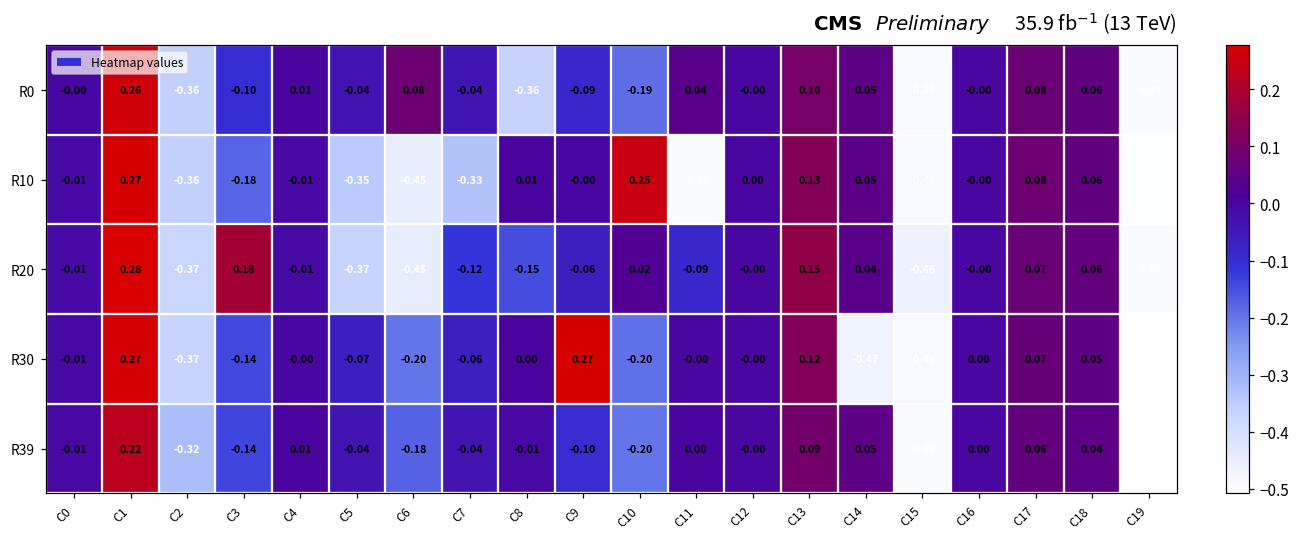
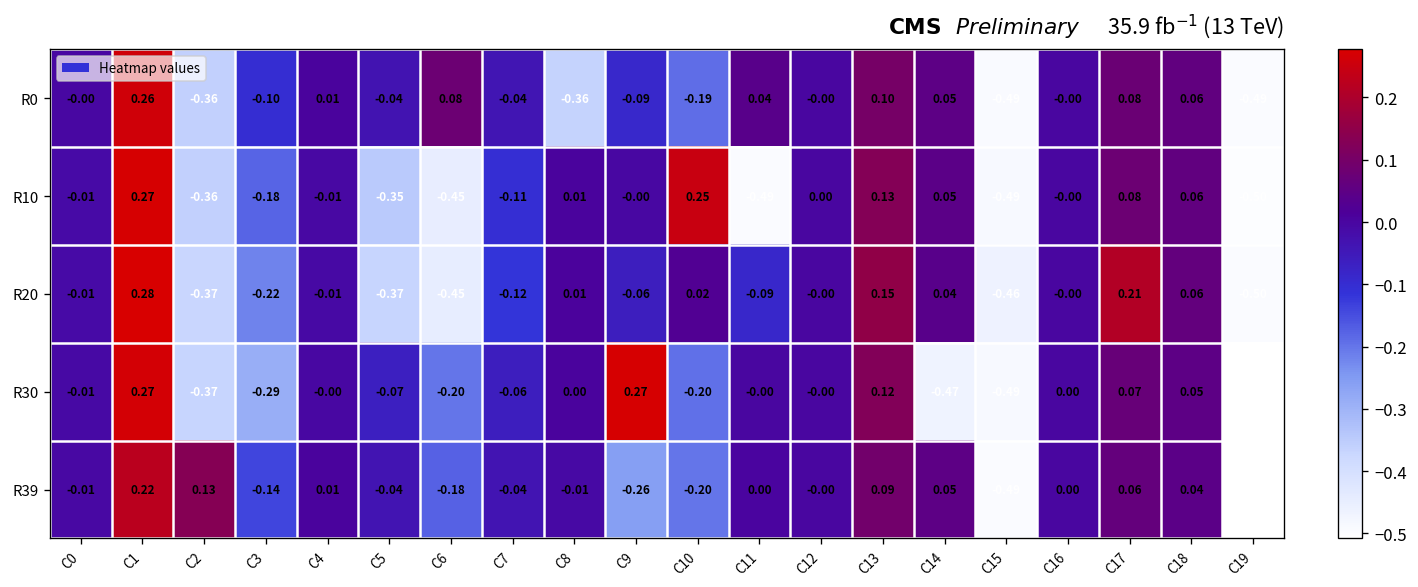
  {
    "R0": {
      "C0": -0.00,
      "C1": 0.26,
      "C2": -0.36,
      "C3": -0.10,
      "C4": 0.01,
      "C5": -0.04,
      "C6": 0.08,
      "C7": -0.04,
      "C8": -0.36,
      "C9": -0.09,
      "C10": -0.19,
      "C11": 0.04,
      "C12": -0.00,
      "C13": 0.10,
      "C14": 0.05,
      "C16": -0.00,
      "C17": 0.08,
      "C18": 0.06
    },
    "R10": {
      "C0": -0.01,
      "C1": 0.27,
      "C2": -0.36,
      "C3": -0.18,
      "C4": -0.01,
      "C5": -0.35,
-     "C7": -0.33,
+     "C7": -0.11,
      "C8": 0.01,
      "C9": -0.00,
      "C10": 0.25,
      "C12": 0.00,
      "C13": 0.13,
      "C14": 0.05,
      "C16": -0.00,
      "C17": 0.08,
      "C18": 0.06
    },
    "R20": {
      "C0": -0.01,
      "C1": 0.28,
      "C2": -0.37,
-     "C3": 0.18,
+     "C3": -0.22,
      "C4": -0.01,
      "C5": -0.37,
      "C7": -0.12,
-     "C8": -0.15,
+     "C8": 0.01,
      "C9": -0.06,
      "C10": 0.02,
      "C11": -0.09,
      "C12": -0.00,
      "C13": 0.15,
      "C14": 0.04,
      "C16": -0.00,
-     "C17": 0.07,
+     "C17": 0.21,
      "C18": 0.06
    },
    "R30": {
      "C0": -0.01,
      "C1": 0.27,
      "C2": -0.37,
-     "C3": -0.14,
+     "C3": -0.29,
      "C4": -0.00,
      "C5": -0.07,
      "C6": -0.20,
      "C7": -0.06,
      "C8": 0.00,
      "C9": 0.27,
      "C10": -0.20,
      "C11": -0.00,
      "C12": -0.00,
      "C13": 0.12,
      "C16": 0.00,
      "C17": 0.07,
      "C18": 0.05
    },
    "R39": {
      "C0": -0.01,
      "C1": 0.22,
-     "C2": -0.32,
+     "C2": 0.13,
      "C3": -0.14,
      "C4": 0.01,
      "C5": -0.04,
      "C6": -0.18,
      "C7": -0.04,
      "C8": -0.01,
-     "C9": -0.10,
+     "C9": -0.26,
      "C10": -0.20,
      "C11": 0.00,
      "C12": -0.00,
      "C13": 0.09,
      "C14": 0.05,
      "C16": 0.00,
      "C17": 0.06,
      "C18": 0.04
    }
  }
